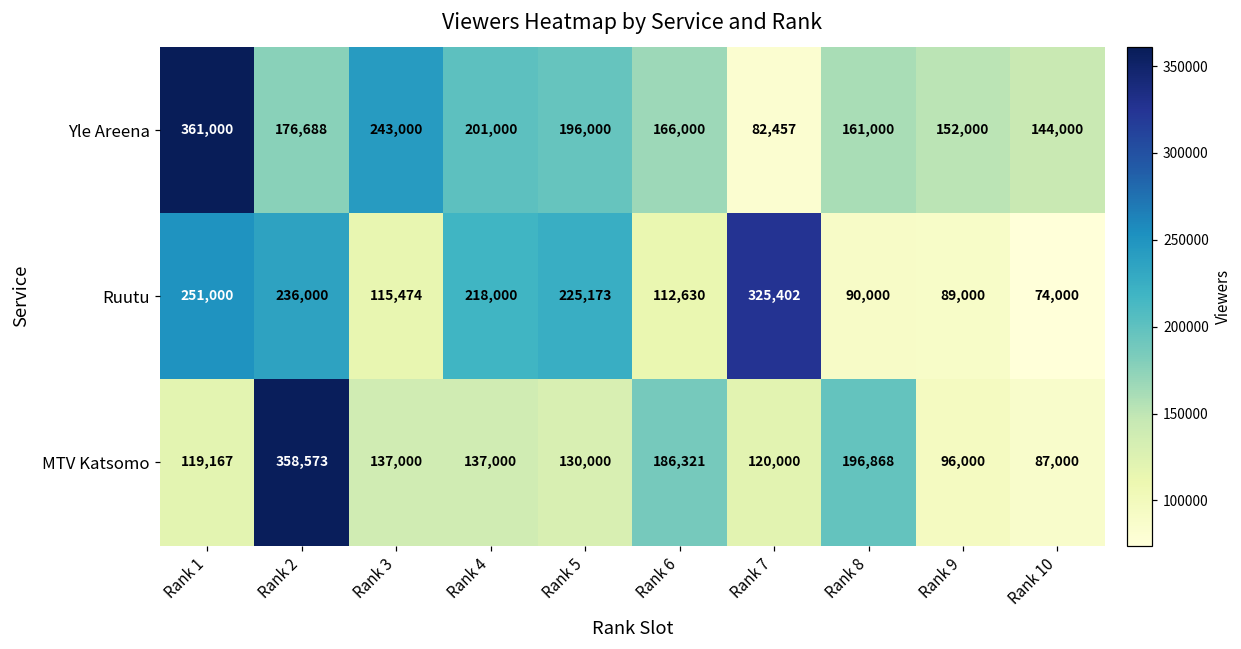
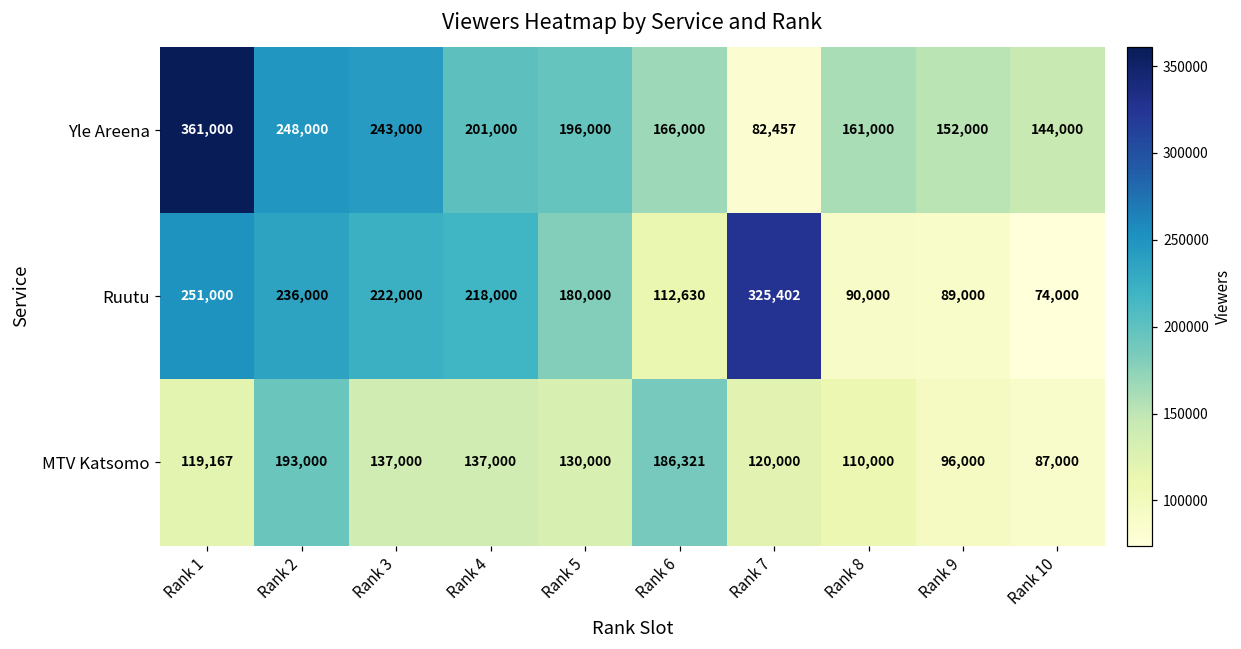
  {
    "Yle Areena": {
      "Rank 1": "361,000",
-     "Rank 2": "176,688",
+     "Rank 2": "248,000",
      "Rank 3": "243,000",
      "Rank 4": "201,000",
      "Rank 5": "196,000",
      "Rank 6": "166,000",
      "Rank 7": "82,457",
      "Rank 8": "161,000",
      "Rank 9": "152,000",
      "Rank 10": "144,000"
    },
    "Ruutu": {
      "Rank 1": "251,000",
      "Rank 2": "236,000",
-     "Rank 3": "115,474",
+     "Rank 3": "222,000",
      "Rank 4": "218,000",
-     "Rank 5": "225,173",
+     "Rank 5": "180,000",
      "Rank 6": "112,630",
      "Rank 7": "325,402",
      "Rank 8": "90,000",
      "Rank 9": "89,000",
      "Rank 10": "74,000"
    },
    "MTV Katsomo": {
      "Rank 1": "119,167",
-     "Rank 2": "358,573",
+     "Rank 2": "193,000",
      "Rank 3": "137,000",
      "Rank 4": "137,000",
      "Rank 5": "130,000",
      "Rank 6": "186,321",
      "Rank 7": "120,000",
-     "Rank 8": "196,868",
+     "Rank 8": "110,000",
      "Rank 9": "96,000",
      "Rank 10": "87,000"
    }
  }
